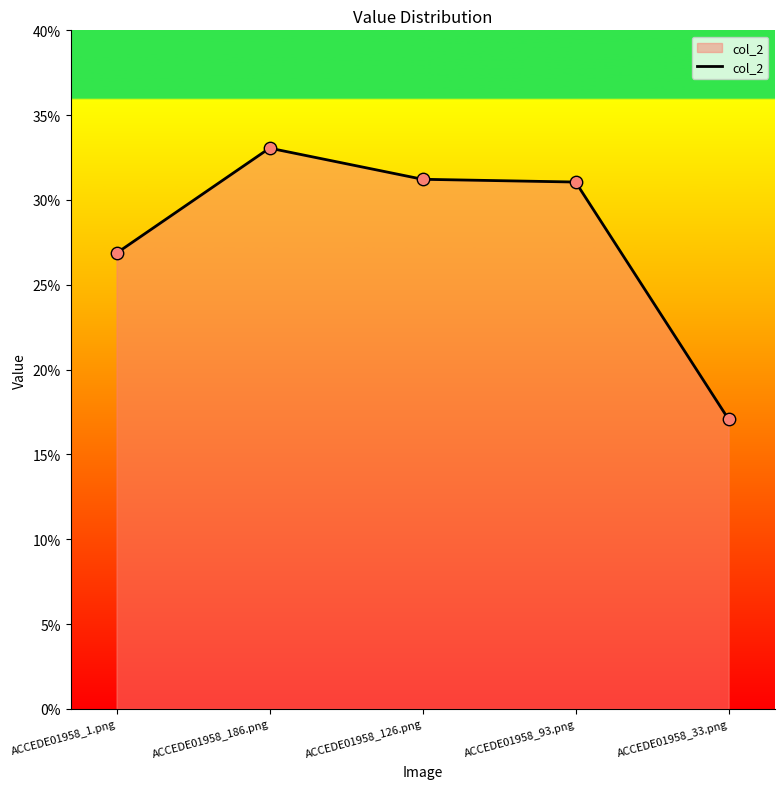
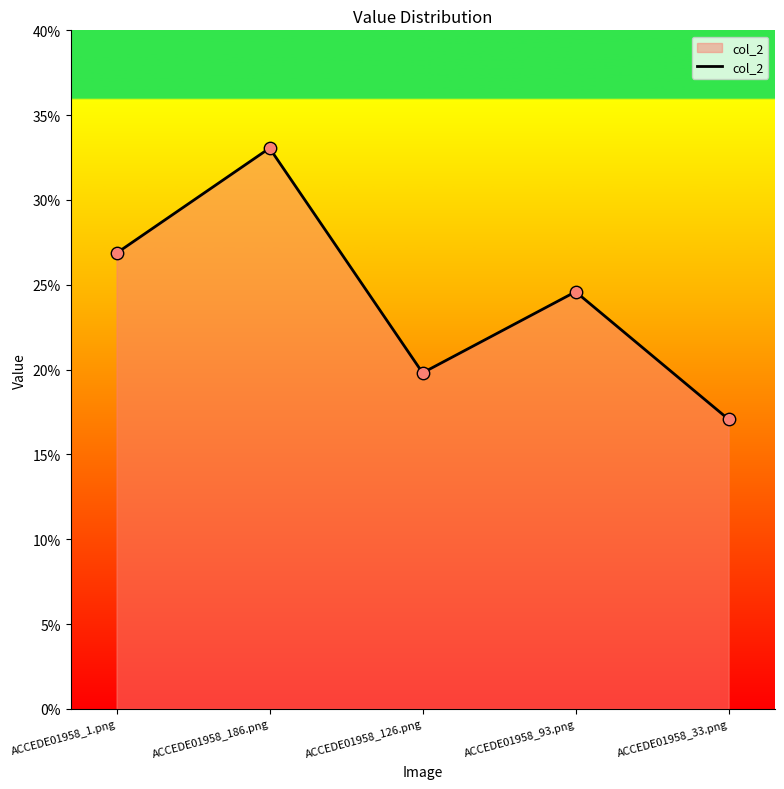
  {
    "ACCEDE01958_1.png": "26.9%",
    "ACCEDE01958_186.png": "33.1%",
-   "ACCEDE01958_126.png": "31.2%",
-   "ACCEDE01958_93.png": "31.1%",
+   "ACCEDE01958_126.png": "19.8%",
+   "ACCEDE01958_93.png": "24.6%",
    "ACCEDE01958_33.png": "17.1%"
  }
